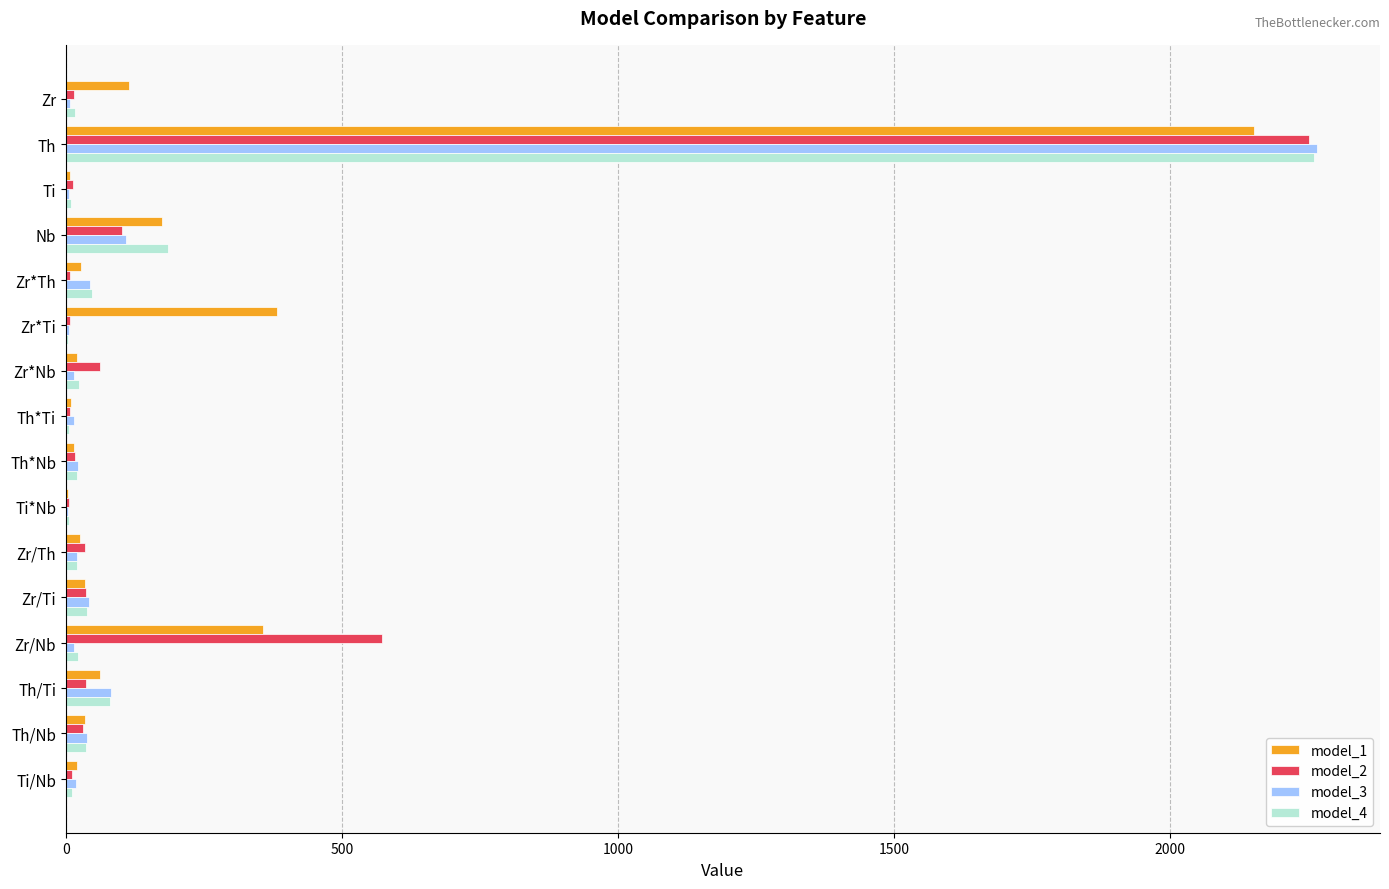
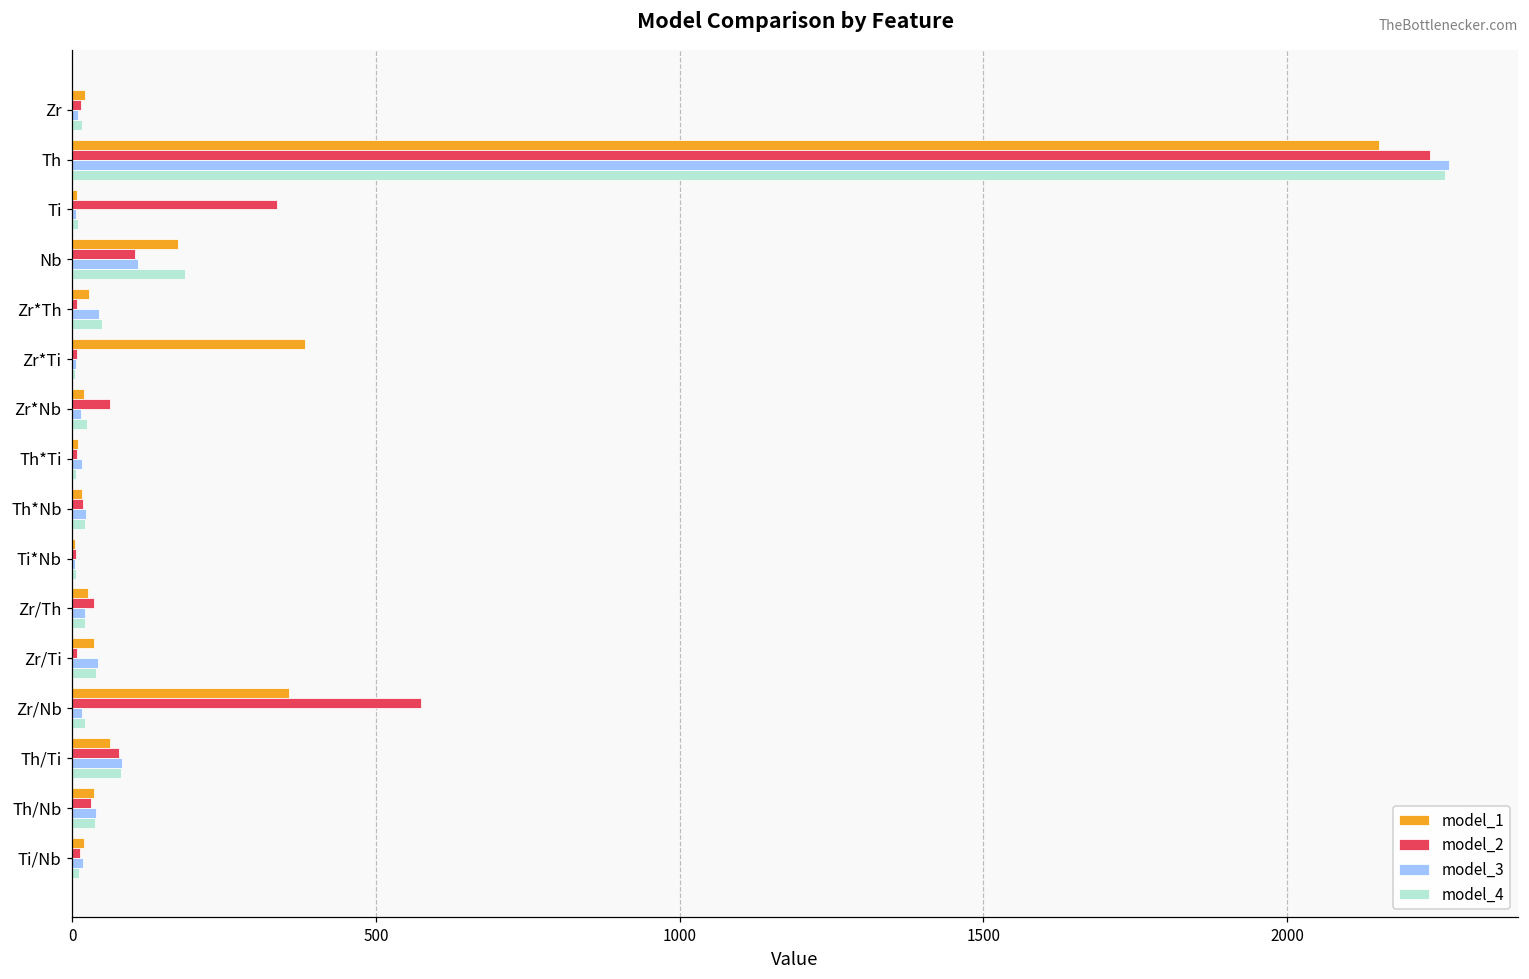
  {
    "model_1": {
-     "Zr": 120,
+     "Zr": 20,
      "Th": 2150,
      "Ti": 10,
      "Nb": 170,
      "Zr*Th": 30,
      "Zr*Ti": 380,
      "Zr*Nb": 20,
      "Th*Ti": 10,
      "Th*Nb": 20,
      "Ti*Nb": 0,
      "Zr/Th": 30,
      "Zr/Ti": 40,
      "Zr/Nb": 360,
      "Th/Ti": 60,
      "Th/Nb": 40,
      "Ti/Nb": 20
    },
    "model_2": {
      "Zr": 10,
-     "Th": 2250,
-     "Ti": 10,
+     "Th": 2230,
+     "Ti": 340,
      "Nb": 100,
      "Zr*Th": 10,
      "Zr*Ti": 10,
      "Zr*Nb": 60,
      "Th*Ti": 10,
      "Th*Nb": 20,
      "Ti*Nb": 10,
      "Zr/Th": 40,
-     "Zr/Ti": 40,
+     "Zr/Ti": 10,
      "Zr/Nb": 570,
-     "Th/Ti": 40,
+     "Th/Ti": 80,
      "Th/Nb": 30,
      "Ti/Nb": 10
    }
  }
